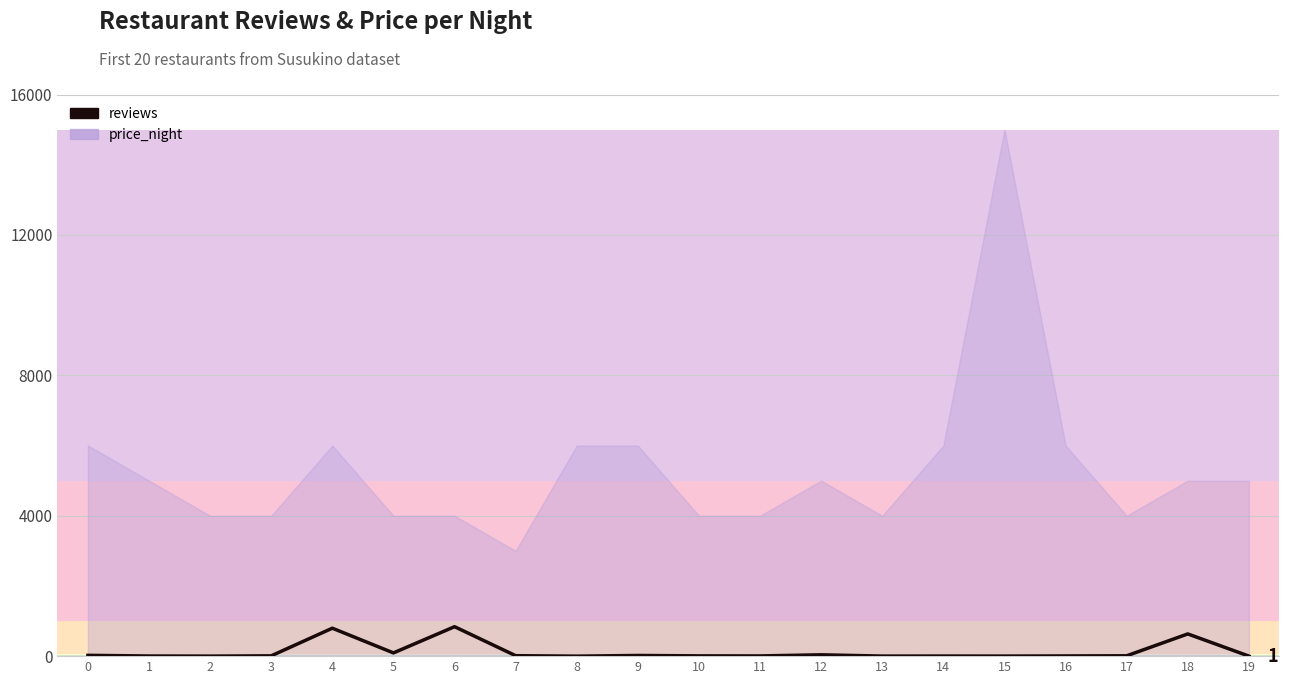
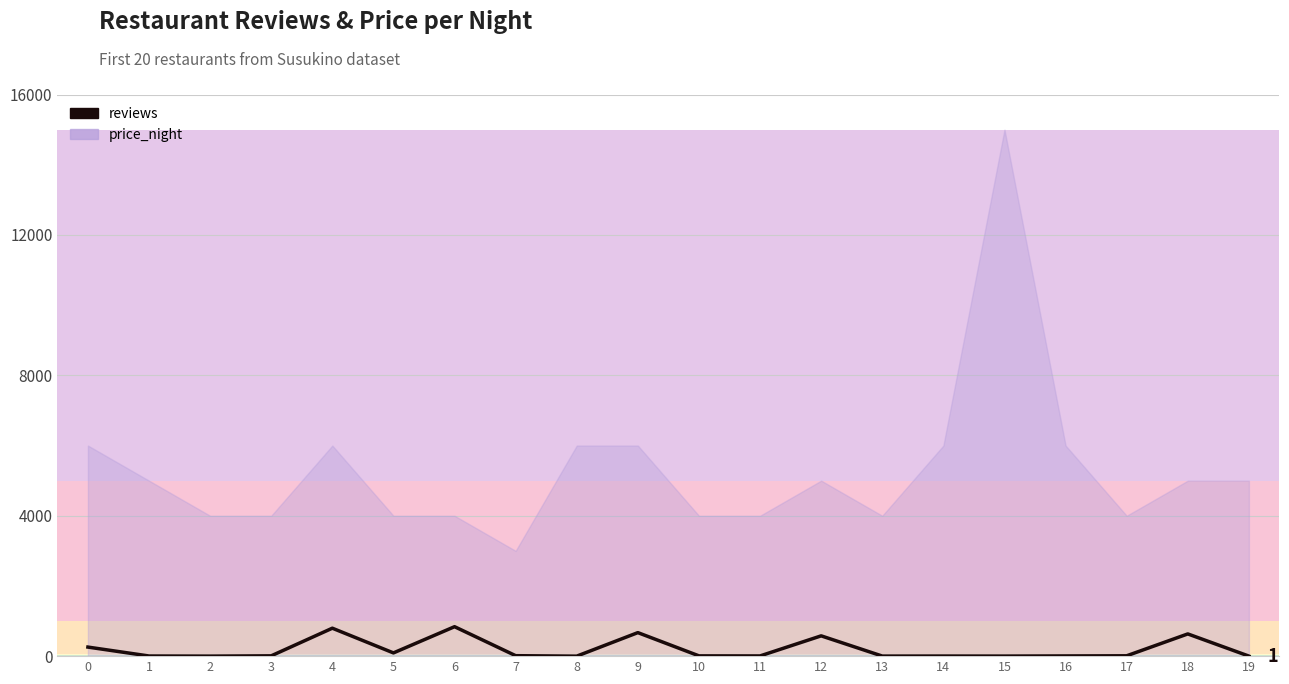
  {
    "reviews": {
-     "0": 0,
+     "0": 300,
      "1": 0,
      "2": 0,
      "3": 0,
      "4": 800,
      "5": 100,
      "6": 800,
      "7": 0,
      "8": 0,
-     "9": 0,
+     "9": 700,
      "10": 0,
      "11": 0,
-     "12": 0,
+     "12": 600,
      "13": 0,
      "14": 0,
      "15": 0,
      "16": 0,
      "17": 0,
      "18": 600
    }
  }
